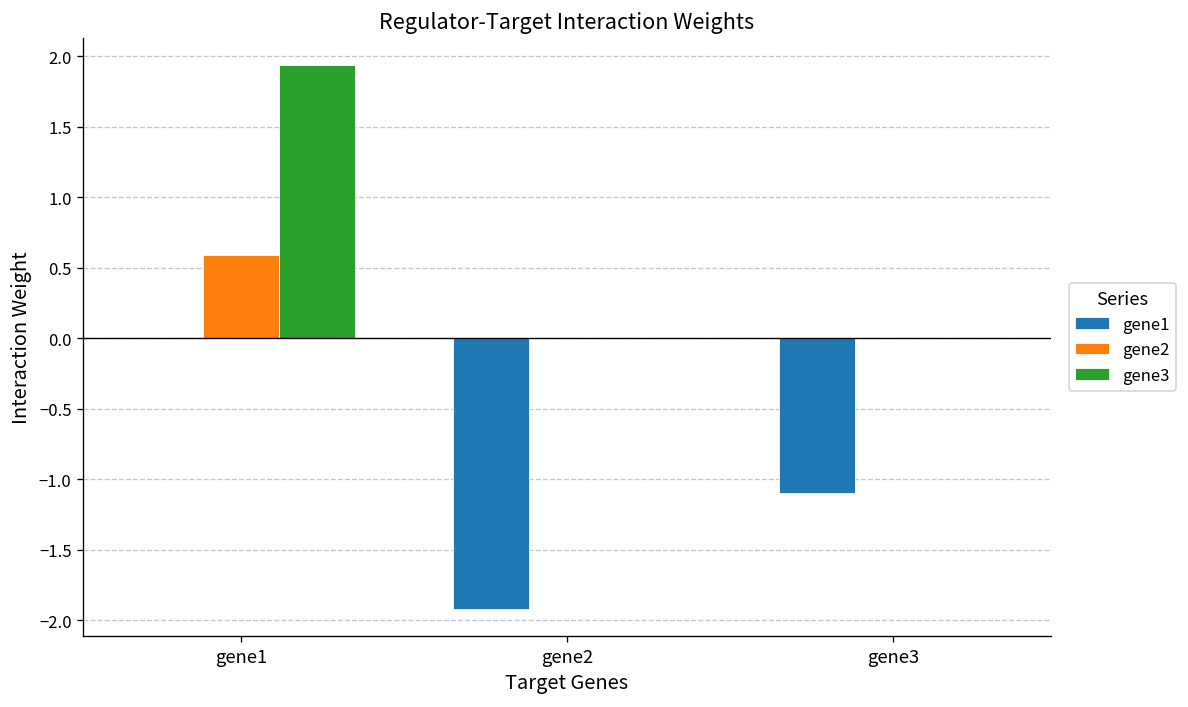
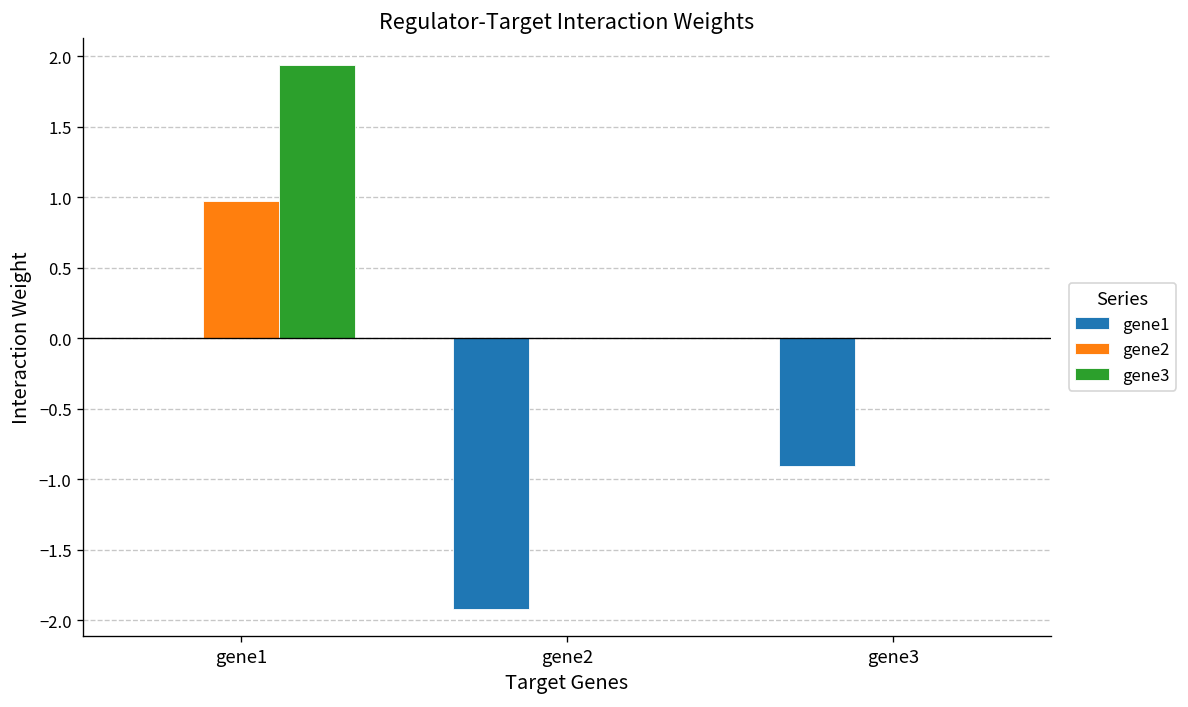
  {
    "gene1": {
      "gene1": 0.00,
      "gene2": -1.92,
-     "gene3": -1.10
+     "gene3": -0.90
    },
    "gene2": {
-     "gene1": 0.59,
+     "gene1": 0.98,
      "gene2": 0.00,
      "gene3": 0.00
    },
    "gene3": {
      "gene1": 1.94,
      "gene2": 0.00,
      "gene3": 0.00
    }
  }
